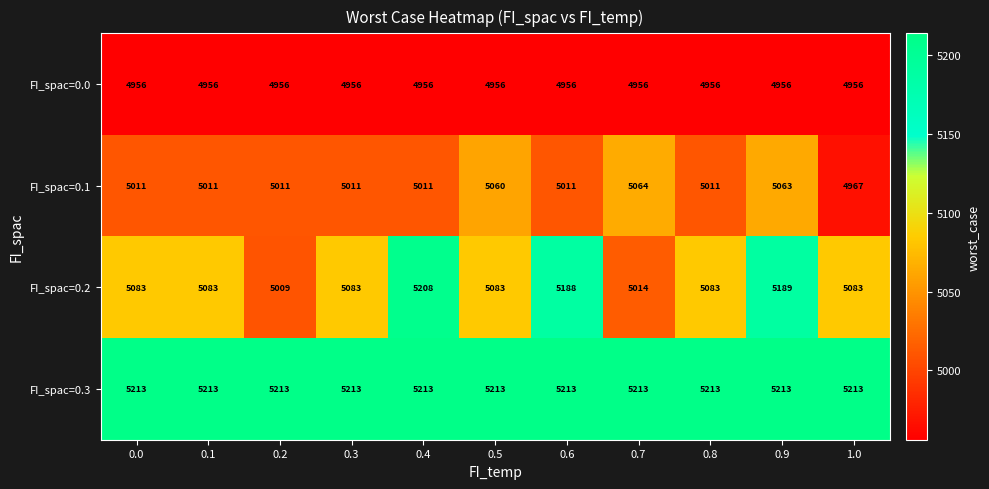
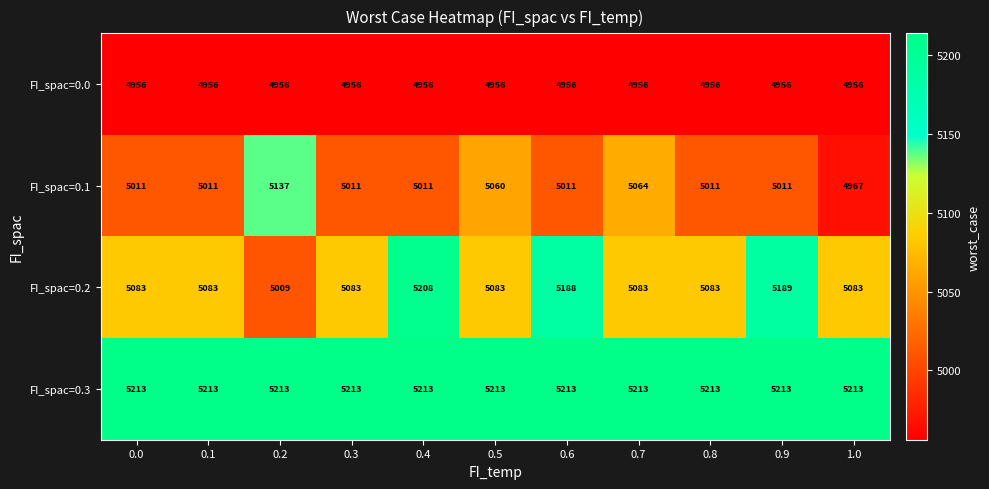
  {
    "FI_spac=0.0": {
      "0.0": 4956,
      "0.1": 4956,
      "0.2": 4956,
      "0.3": 4956,
      "0.4": 4956,
      "0.5": 4956,
      "0.6": 4956,
      "0.7": 4956,
      "0.8": 4956,
      "0.9": 4956,
      "1.0": 4956
    },
    "FI_spac=0.1": {
      "0.0": 5011,
      "0.1": 5011,
-     "0.2": 5011,
+     "0.2": 5137,
      "0.3": 5011,
      "0.4": 5011,
      "0.5": 5060,
      "0.6": 5011,
      "0.7": 5064,
      "0.8": 5011,
-     "0.9": 5063,
+     "0.9": 5011,
      "1.0": 4967
    },
    "FI_spac=0.2": {
      "0.0": 5083,
      "0.1": 5083,
      "0.2": 5009,
      "0.3": 5083,
      "0.4": 5208,
      "0.5": 5083,
      "0.6": 5188,
-     "0.7": 5014,
+     "0.7": 5083,
      "0.8": 5083,
      "0.9": 5189,
      "1.0": 5083
    },
    "FI_spac=0.3": {
      "0.0": 5213,
      "0.1": 5213,
      "0.2": 5213,
      "0.3": 5213,
      "0.4": 5213,
      "0.5": 5213,
      "0.6": 5213,
      "0.7": 5213,
      "0.8": 5213,
      "0.9": 5213,
      "1.0": 5213
    }
  }
